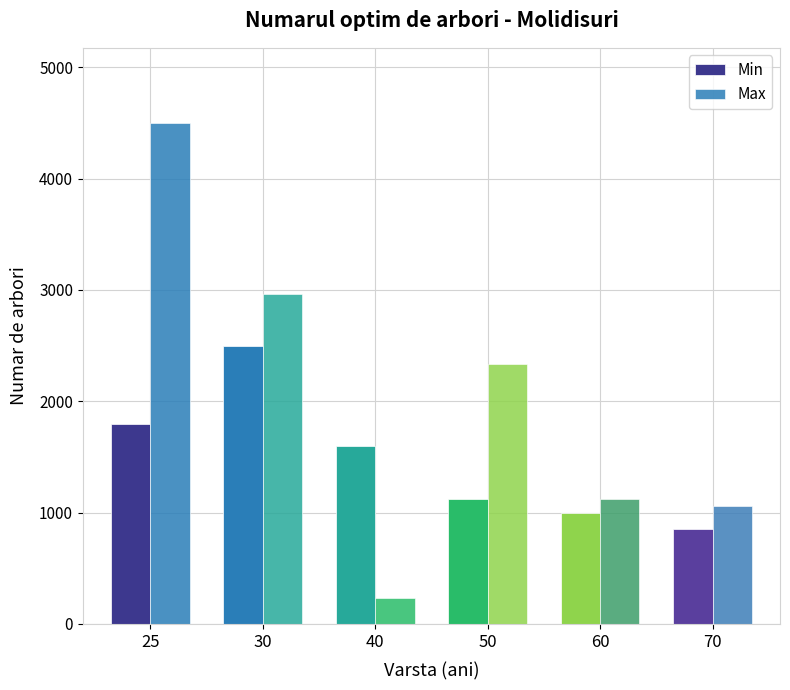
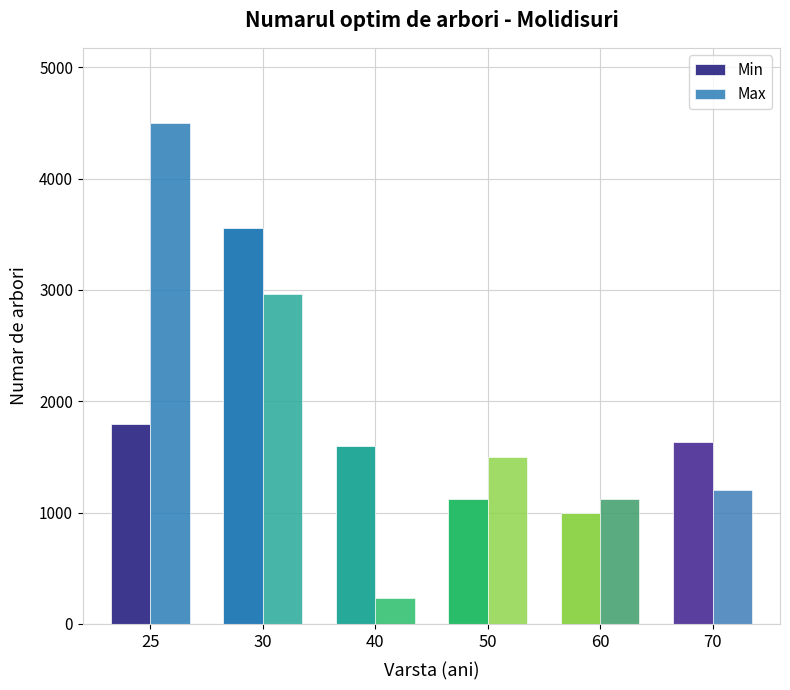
  {
    "Min": {
      "25": 1790,
-     "30": 2500,
+     "30": 3560,
      "40": 1600,
      "50": 1120,
      "60": 1000,
-     "70": 850
+     "70": 1630
    },
    "Max": {
      "25": 4500,
      "30": 2970,
      "40": 230,
-     "50": 2340,
+     "50": 1500,
      "60": 1120,
-     "70": 1060
+     "70": 1200
    }
  }
